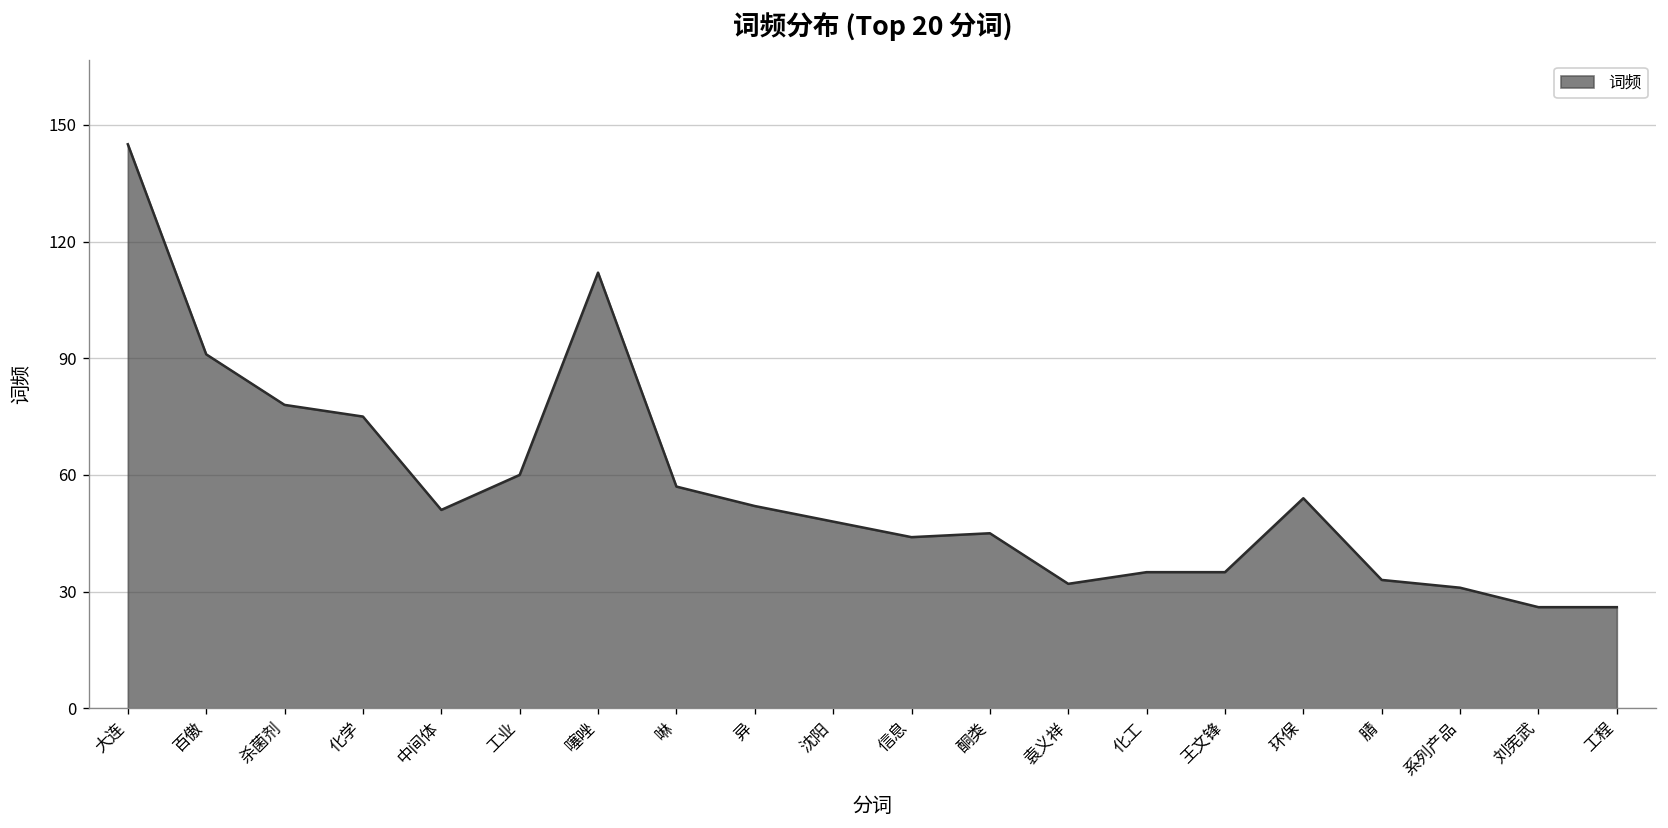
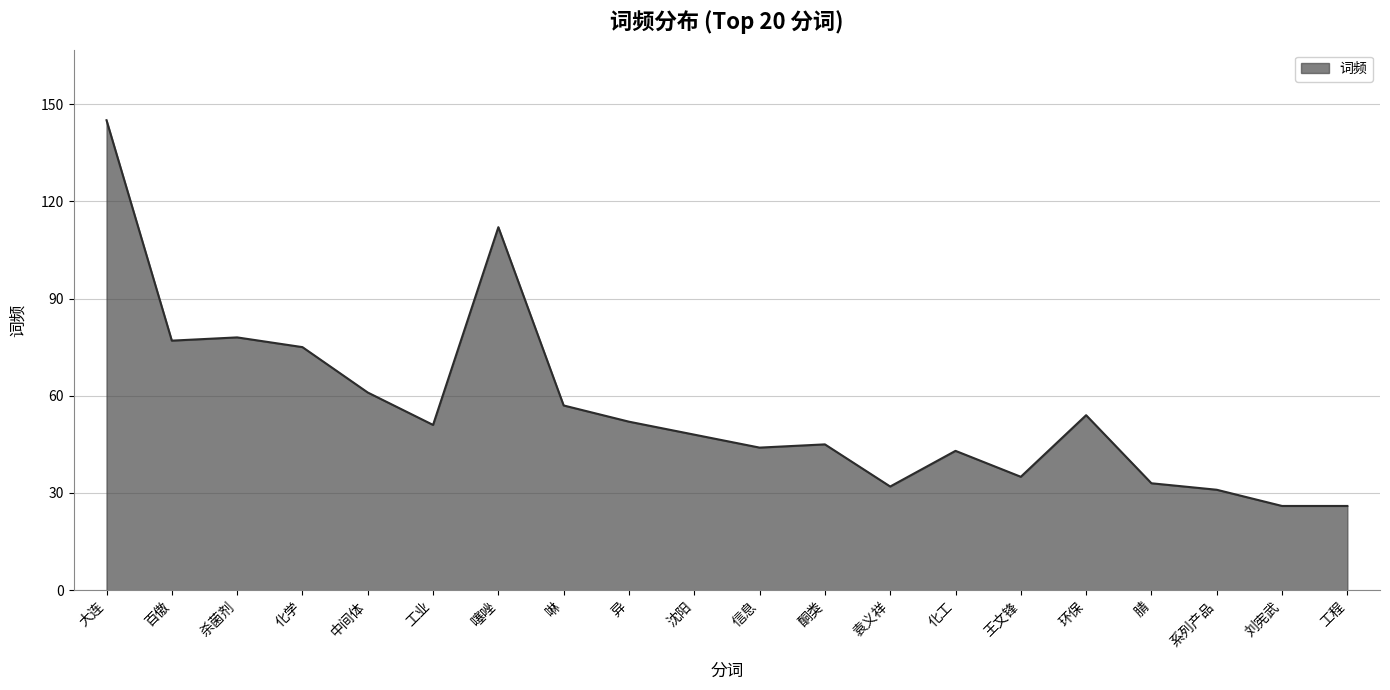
  {
    "大连": 145,
-   "百傲": 91,
+   "百傲": 77,
    "杀菌剂": 78,
    "化学": 75,
-   "中间体": 51,
-   "工业": 60,
+   "中间体": 61,
+   "工业": 51,
    "噻唑": 112,
    "啉": 57,
    "异": 52,
    "沈阳": 48,
    "信息": 44,
    "酮类": 45,
    "袁义祥": 32,
-   "化工": 35,
+   "化工": 43,
    "王文锋": 35,
    "环保": 54,
    "腈": 33,
    "系列产品": 31,
    "刘宪武": 26,
    "工程": 26
  }
